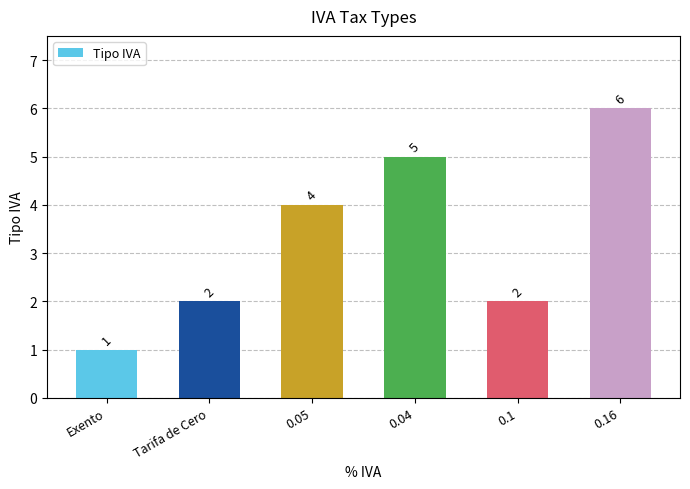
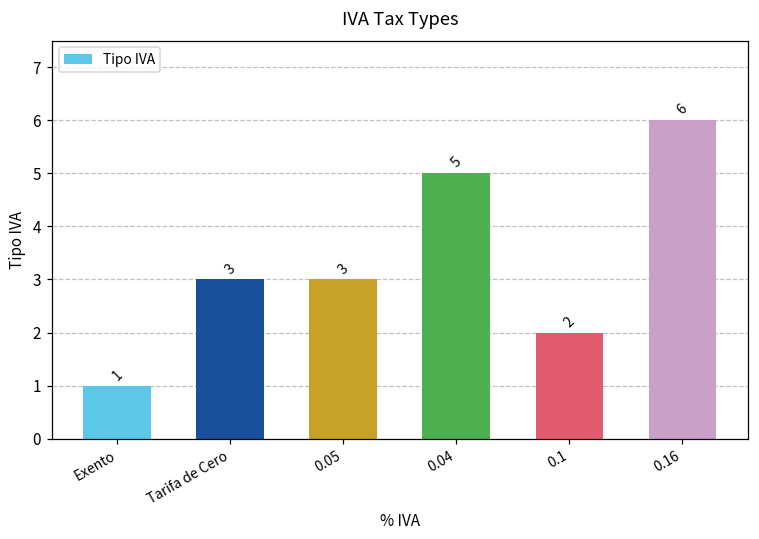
  {
    "Exento": 1,
-   "Tarifa de Cero": 2,
-   "0.05": 4,
+   "Tarifa de Cero": 3,
+   "0.05": 3,
    "0.04": 5,
    "0.1": 2,
    "0.16": 6
  }
